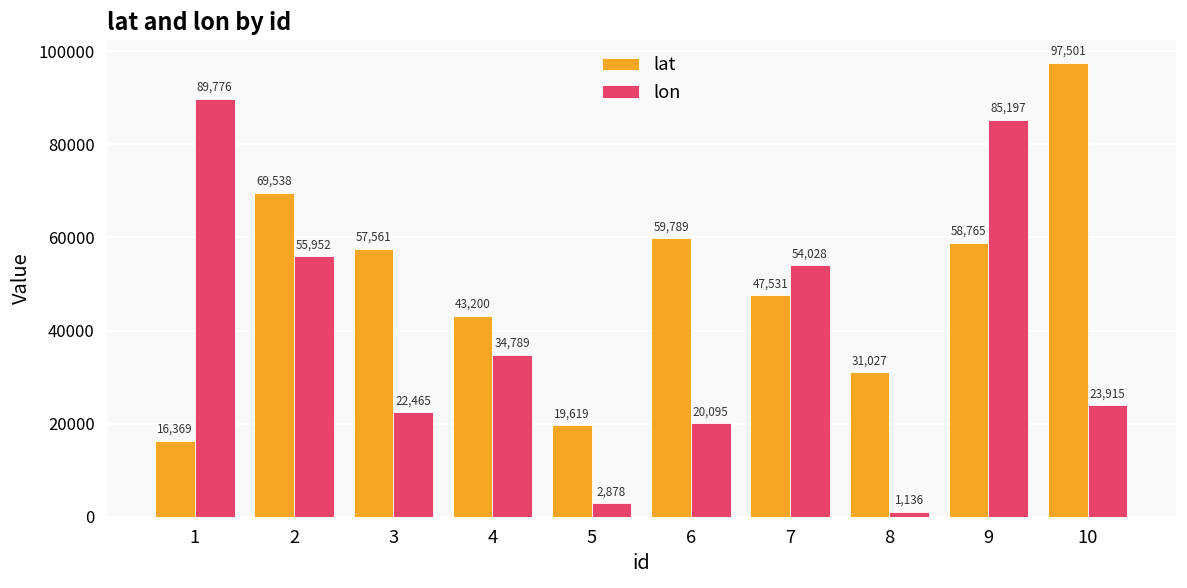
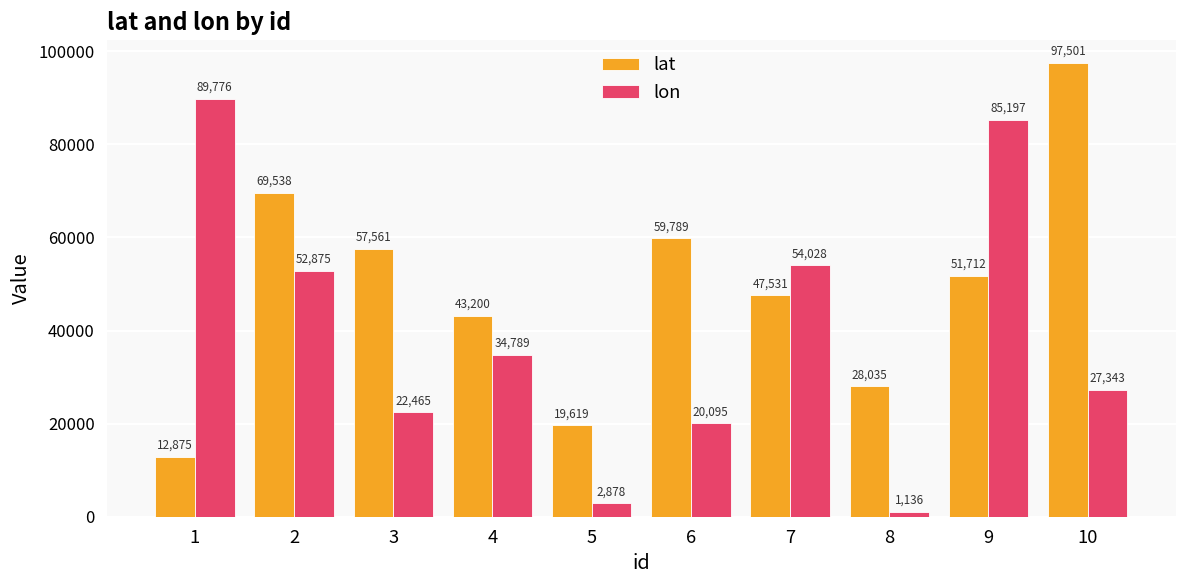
  {
    "lat": {
-     "1": "16,369",
+     "1": "12,875",
      "2": "69,538",
      "3": "57,561",
      "4": "43,200",
      "5": "19,619",
      "6": "59,789",
      "7": "47,531",
-     "8": "31,027",
-     "9": "58,765",
+     "8": "28,035",
+     "9": "51,712",
      "10": "97,501"
    },
    "lon": {
      "1": "89,776",
-     "2": "55,952",
+     "2": "52,875",
      "3": "22,465",
      "4": "34,789",
      "5": "2,878",
      "6": "20,095",
      "7": "54,028",
      "8": "1,136",
      "9": "85,197",
-     "10": "23,915"
+     "10": "27,343"
    }
  }
